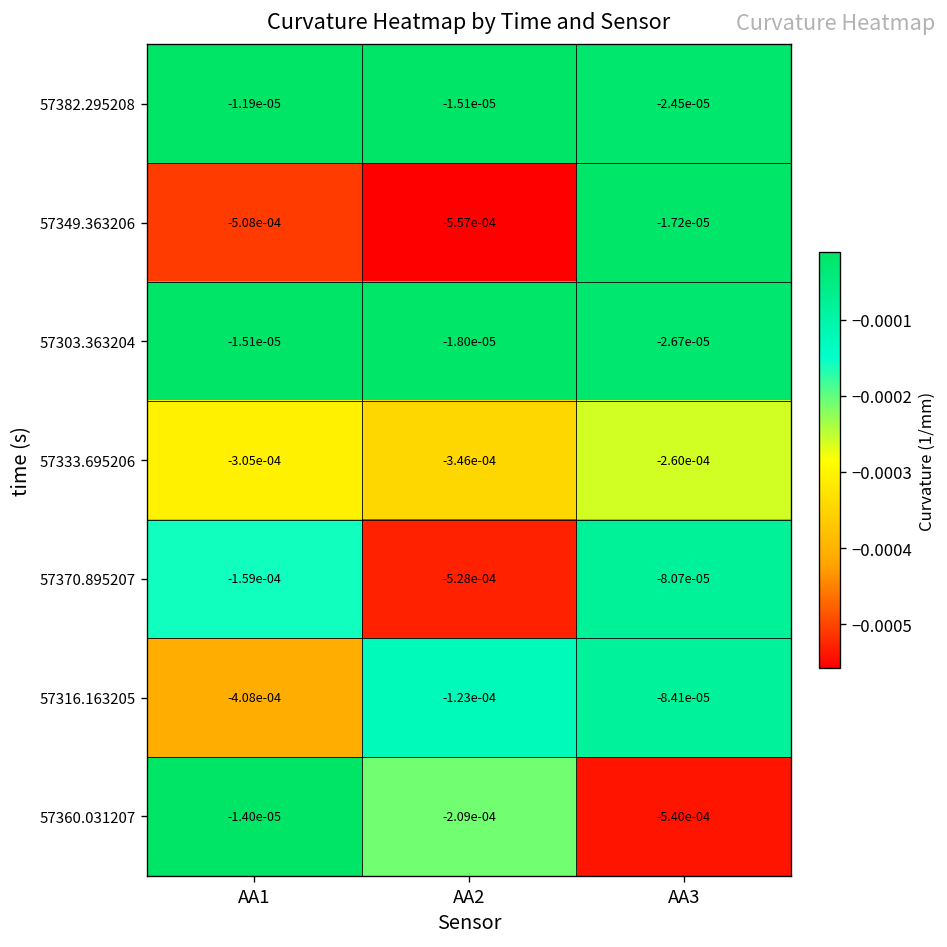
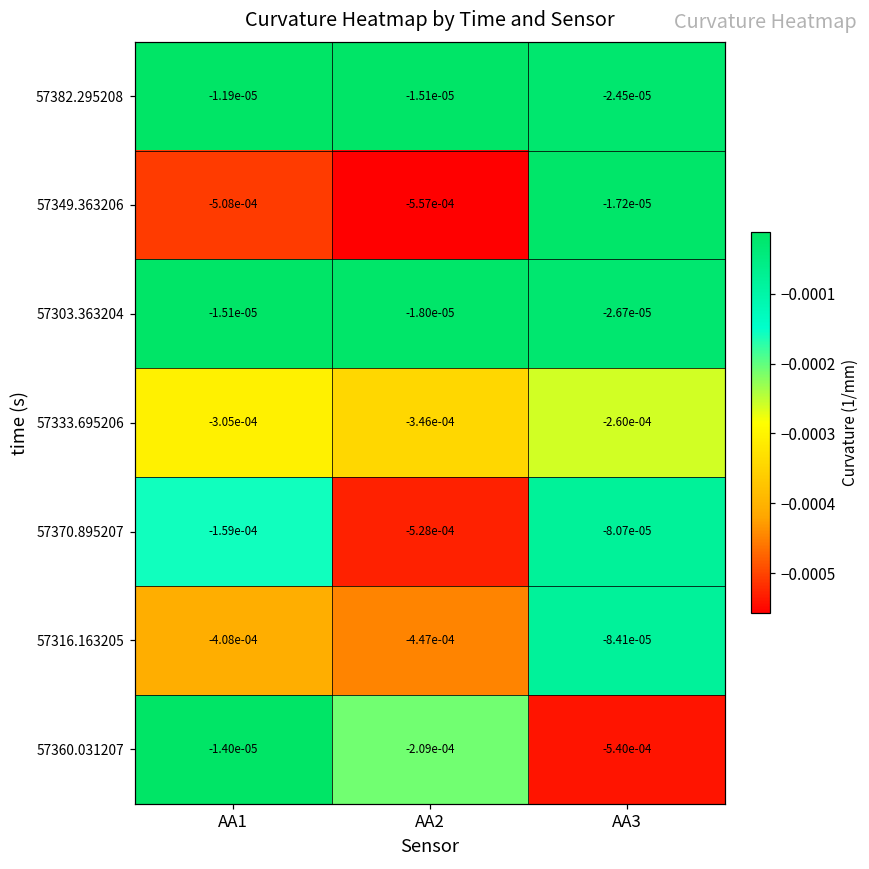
  {
    "57382.295208": {
      "AA1": "-1.19e-05",
      "AA2": "-1.51e-05",
      "AA3": "-2.45e-05"
    },
    "57349.363206": {
      "AA1": "-5.08e-04",
      "AA2": "-5.57e-04",
      "AA3": "-1.72e-05"
    },
    "57303.363204": {
      "AA1": "-1.51e-05",
      "AA2": "-1.80e-05",
      "AA3": "-2.67e-05"
    },
    "57333.695206": {
      "AA1": "-3.05e-04",
      "AA2": "-3.46e-04",
      "AA3": "-2.60e-04"
    },
    "57370.895207": {
      "AA1": "-1.59e-04",
      "AA2": "-5.28e-04",
      "AA3": "-8.07e-05"
    },
    "57316.163205": {
      "AA1": "-4.08e-04",
-     "AA2": "-1.23e-04",
+     "AA2": "-4.47e-04",
      "AA3": "-8.41e-05"
    },
    "57360.031207": {
      "AA1": "-1.40e-05",
      "AA2": "-2.09e-04",
      "AA3": "-5.40e-04"
    }
  }
